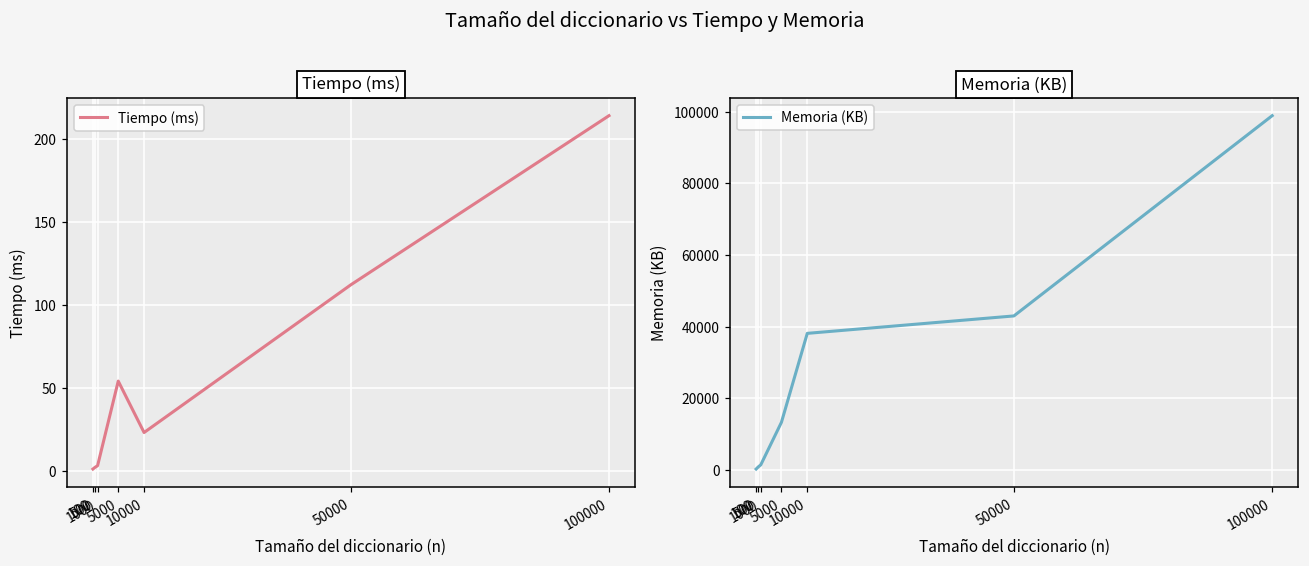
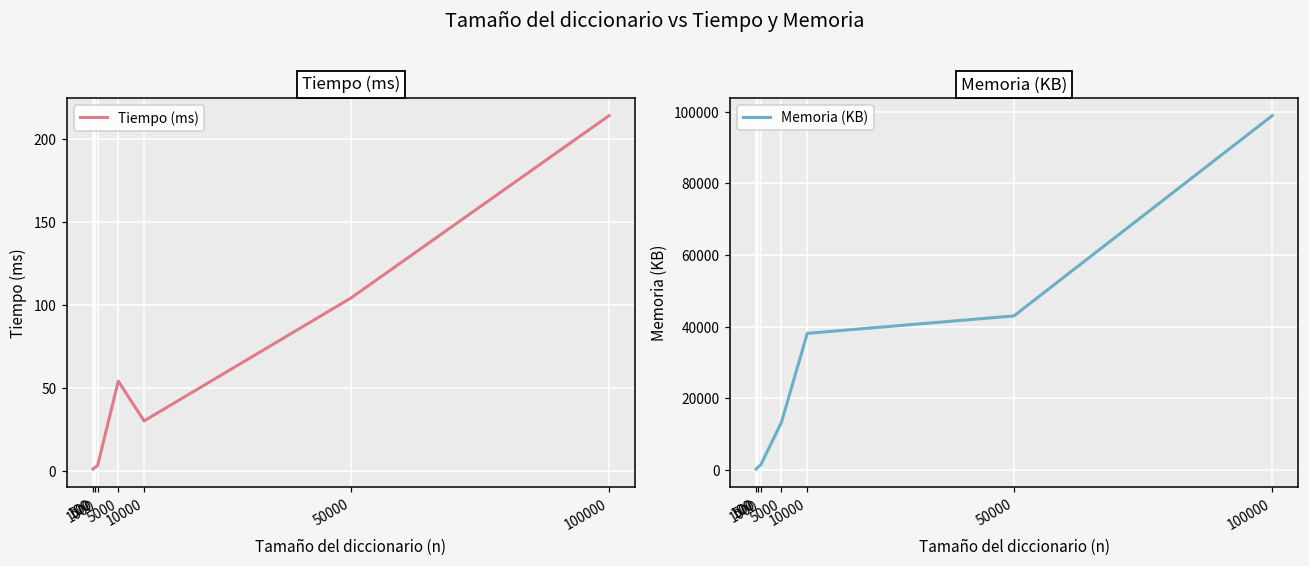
  {
    "Tiempo (ms)": {
      "100": 1,
      "500": 2,
      "1000": 3,
      "5000": 54,
-     "10000": 23,
-     "50000": 112,
+     "10000": 30,
+     "50000": 104,
      "100000": 214
    },
    "Memoria (KB)": {
      "100": 0,
      "500": 1000,
      "1000": 1000,
      "5000": 13000,
      "10000": 38000,
      "50000": 43000,
      "100000": 99000
    }
  }
